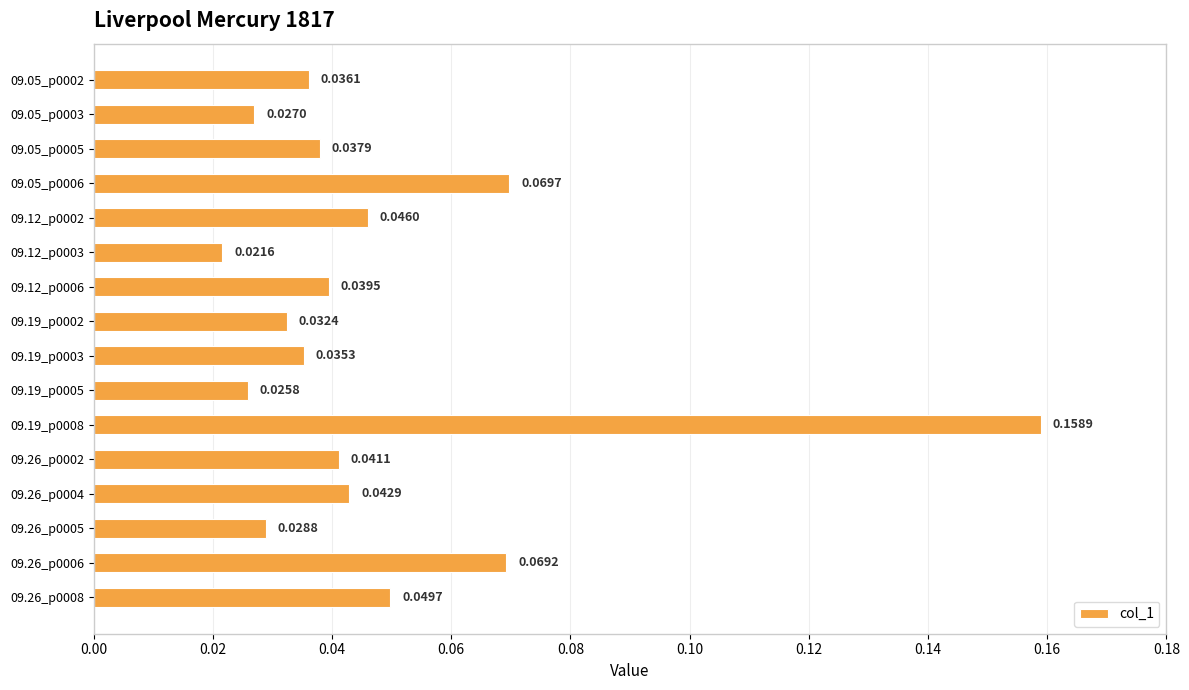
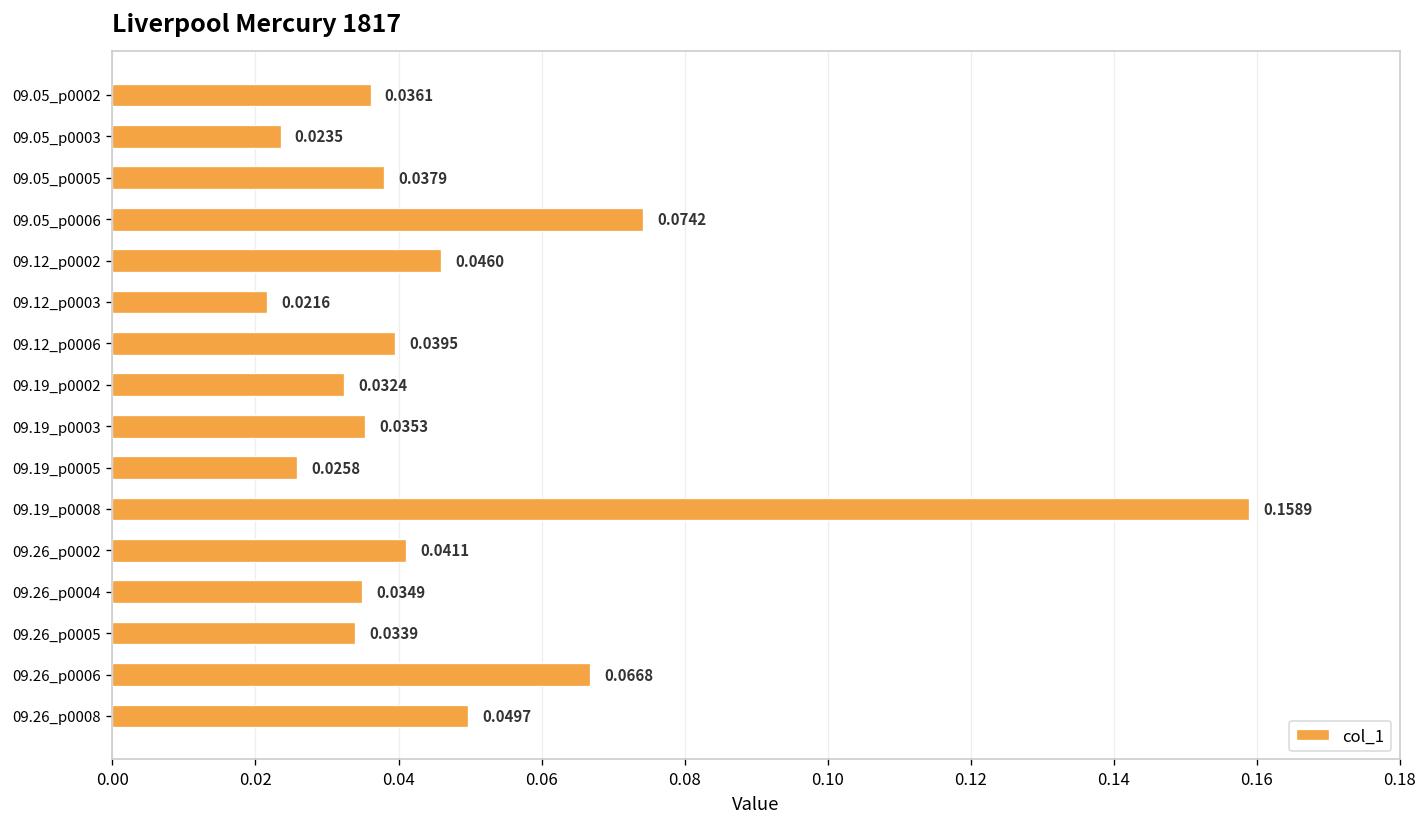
  {
    "09.05_p0002": 0.0361,
-   "09.05_p0003": 0.0270,
+   "09.05_p0003": 0.0235,
    "09.05_p0005": 0.0379,
-   "09.05_p0006": 0.0697,
+   "09.05_p0006": 0.0742,
    "09.12_p0002": 0.0460,
    "09.12_p0003": 0.0216,
    "09.12_p0006": 0.0395,
    "09.19_p0002": 0.0324,
    "09.19_p0003": 0.0353,
    "09.19_p0005": 0.0258,
    "09.19_p0008": 0.1589,
    "09.26_p0002": 0.0411,
-   "09.26_p0004": 0.0429,
-   "09.26_p0005": 0.0288,
-   "09.26_p0006": 0.0692,
+   "09.26_p0004": 0.0349,
+   "09.26_p0005": 0.0339,
+   "09.26_p0006": 0.0668,
    "09.26_p0008": 0.0497
  }
